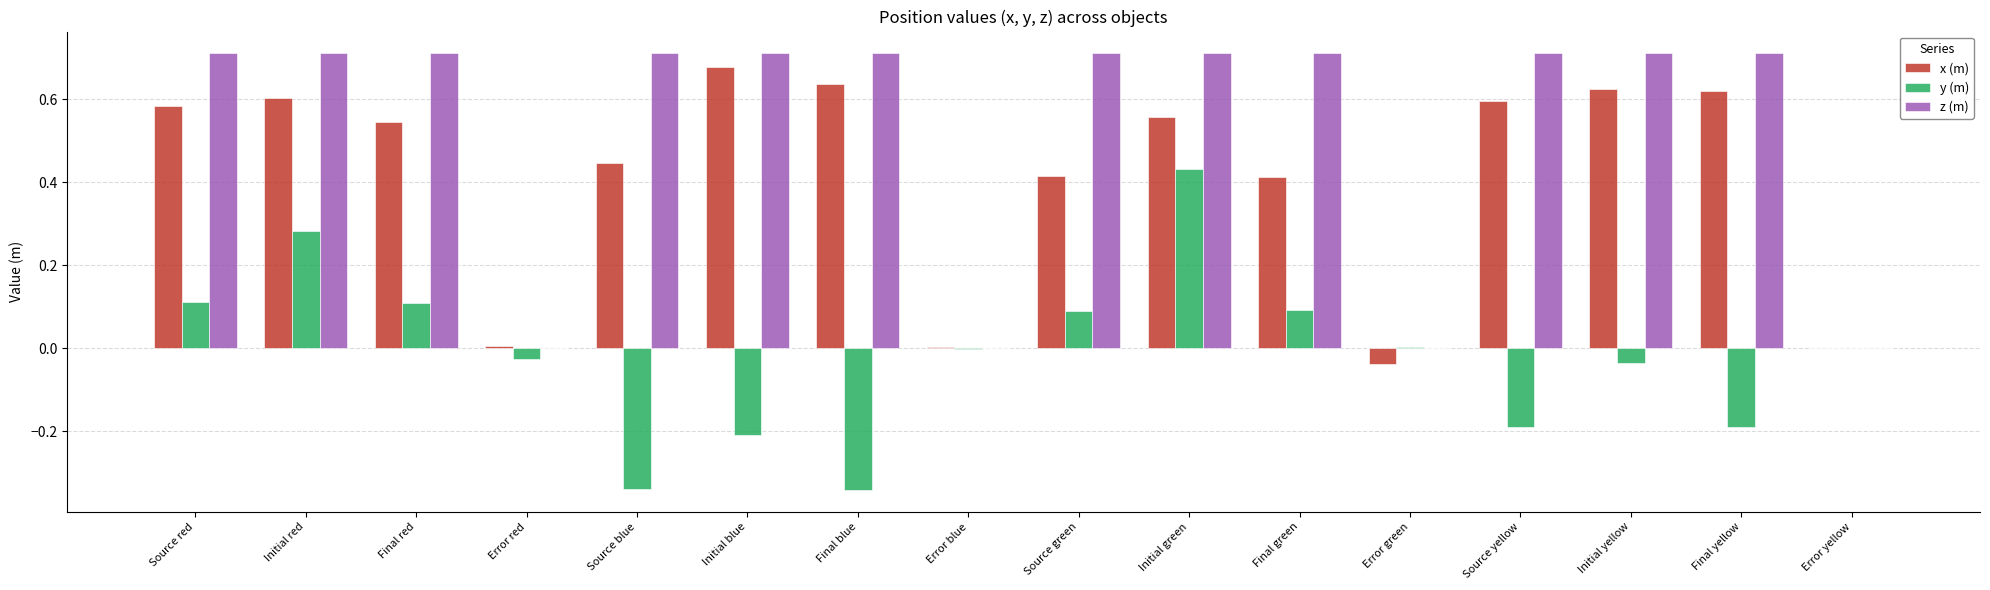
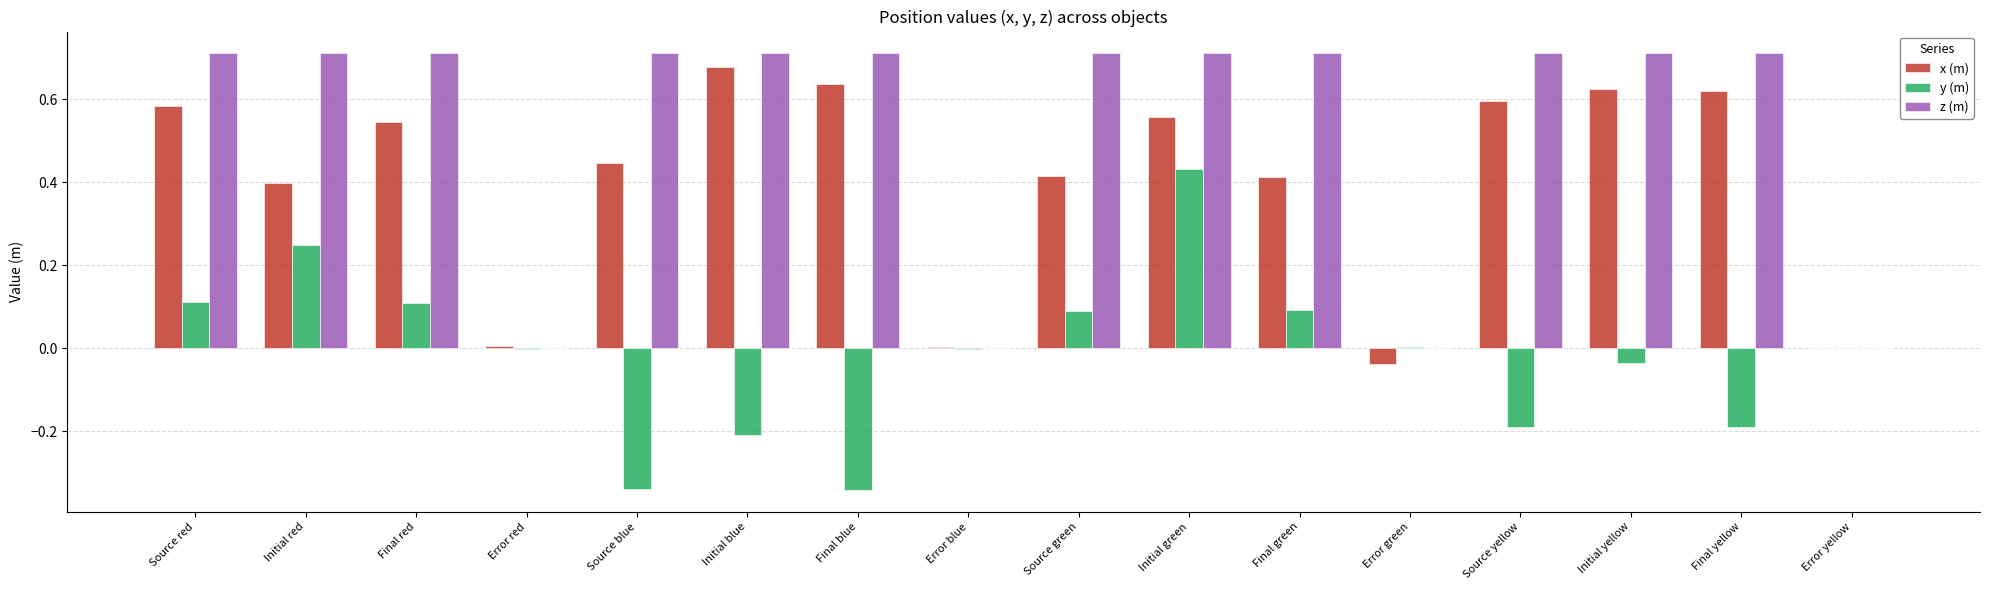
  {
    "x (m)": {
      "Source red": 0.58,
-     "Initial red": 0.60,
+     "Initial red": 0.40,
      "Final red": 0.55,
      "Source blue": 0.45,
      "Initial blue": 0.68,
      "Final blue": 0.64,
      "Source green": 0.42,
      "Initial green": 0.56,
      "Final green": 0.41,
      "Error green": -0.04,
      "Source yellow": 0.60,
      "Initial yellow": 0.62,
      "Final yellow": 0.62
    },
    "y (m)": {
      "Source red": 0.11,
-     "Initial red": 0.28,
+     "Initial red": 0.25,
      "Final red": 0.11,
-     "Error red": -0.03,
+     "Error red": 0.00,
      "Source blue": -0.34,
      "Initial blue": -0.21,
      "Final blue": -0.34,
      "Source green": 0.09,
      "Initial green": 0.43,
      "Final green": 0.09,
      "Source yellow": -0.19,
      "Initial yellow": -0.04,
      "Final yellow": -0.19
    },
    "z (m)": {
      "Source red": 0.71,
      "Initial red": 0.71,
      "Final red": 0.71,
      "Source blue": 0.71,
      "Initial blue": 0.71,
      "Final blue": 0.71,
      "Source green": 0.71,
      "Initial green": 0.71,
      "Final green": 0.71,
      "Source yellow": 0.71,
      "Initial yellow": 0.71,
      "Final yellow": 0.71
    }
  }
